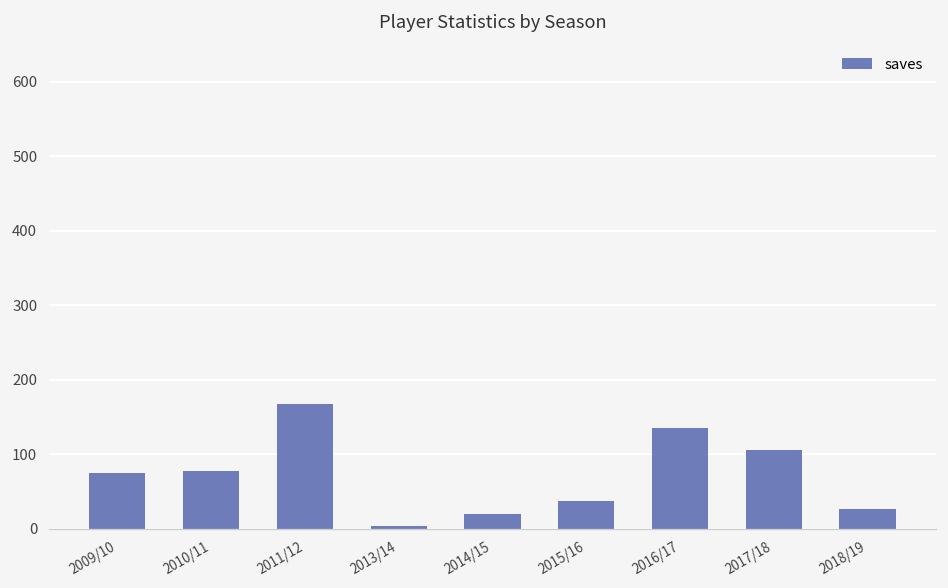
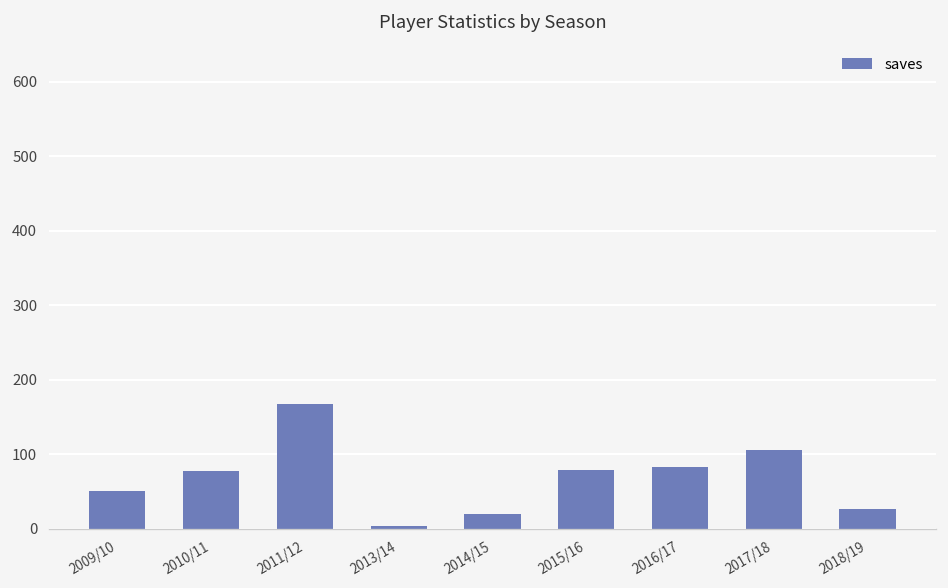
  {
-   "2009/10": 70,
+   "2009/10": 50,
    "2010/11": 80,
    "2011/12": 170,
    "2014/15": 20,
-   "2015/16": 40,
-   "2016/17": 140,
+   "2015/16": 80,
+   "2016/17": 80,
    "2017/18": 110,
    "2018/19": 30
  }
